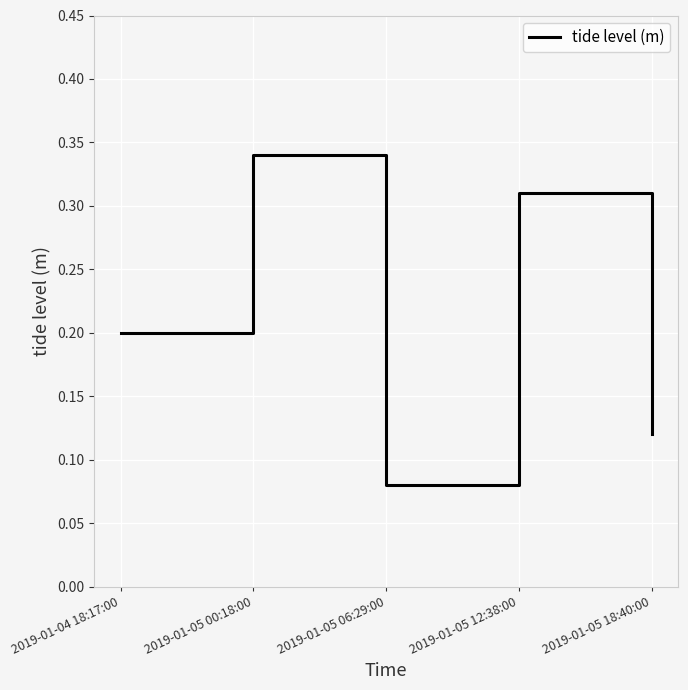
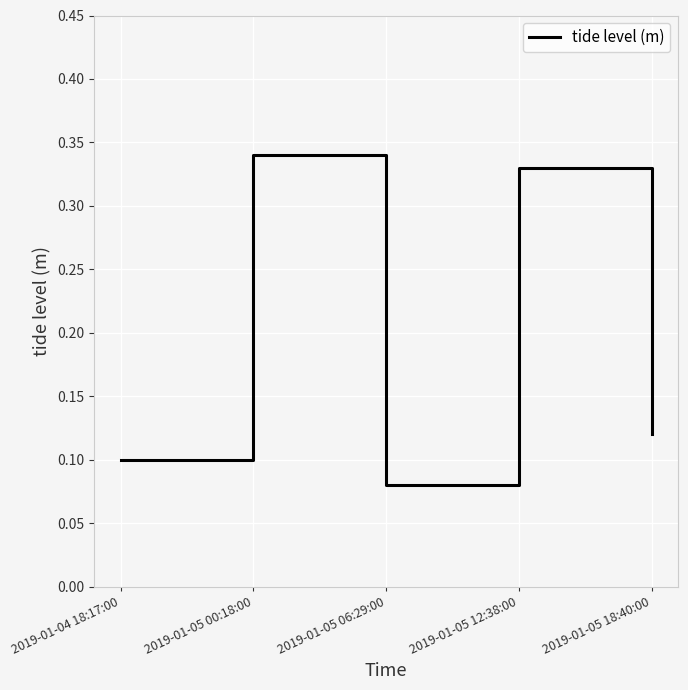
  {
-   "2019-01-04 18:17:00": 0.2,
+   "2019-01-04 18:17:00": 0.1,
    "2019-01-05 00:18:00": 0.34,
    "2019-01-05 06:29:00": 0.08,
-   "2019-01-05 12:38:00": 0.31,
+   "2019-01-05 12:38:00": 0.33,
    "2019-01-05 18:40:00": 0.12
  }
